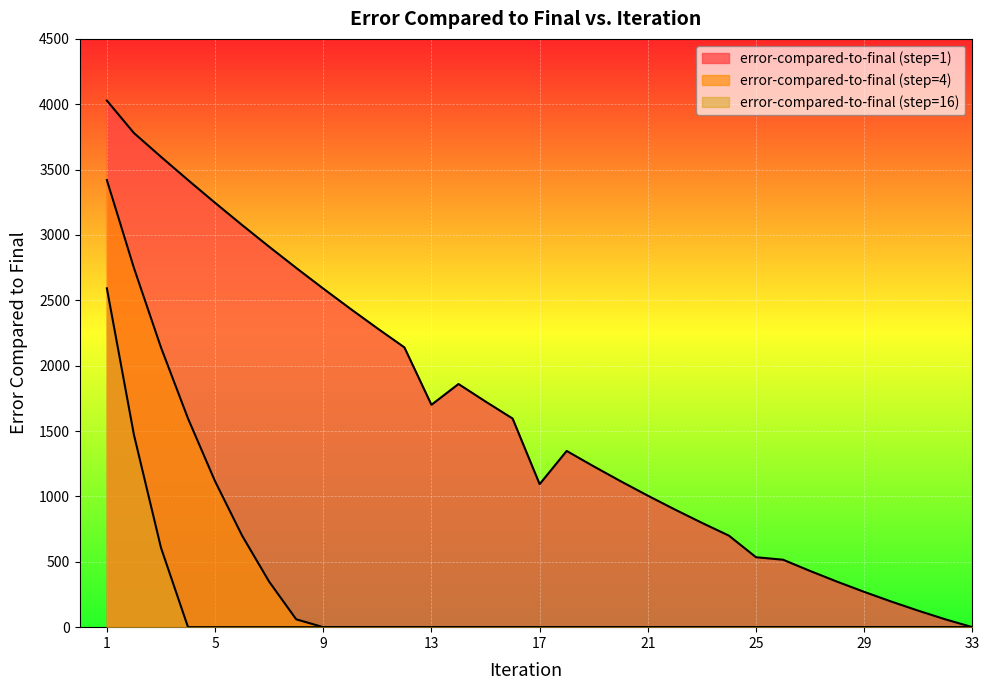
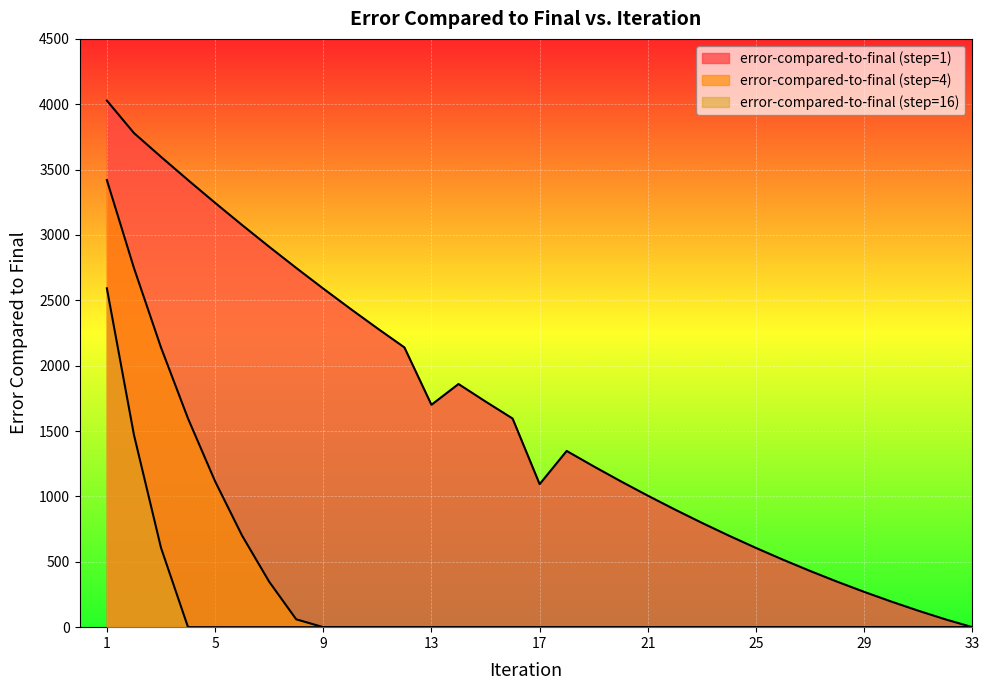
  {
    "error-compared-to-final (step=1)": {
      "1": 4030,
      "5": 3250,
      "9": 2590,
      "13": 1700,
      "17": 1090,
      "21": 1010,
-     "25": 540,
+     "25": 610,
      "29": 270
    }
  }
